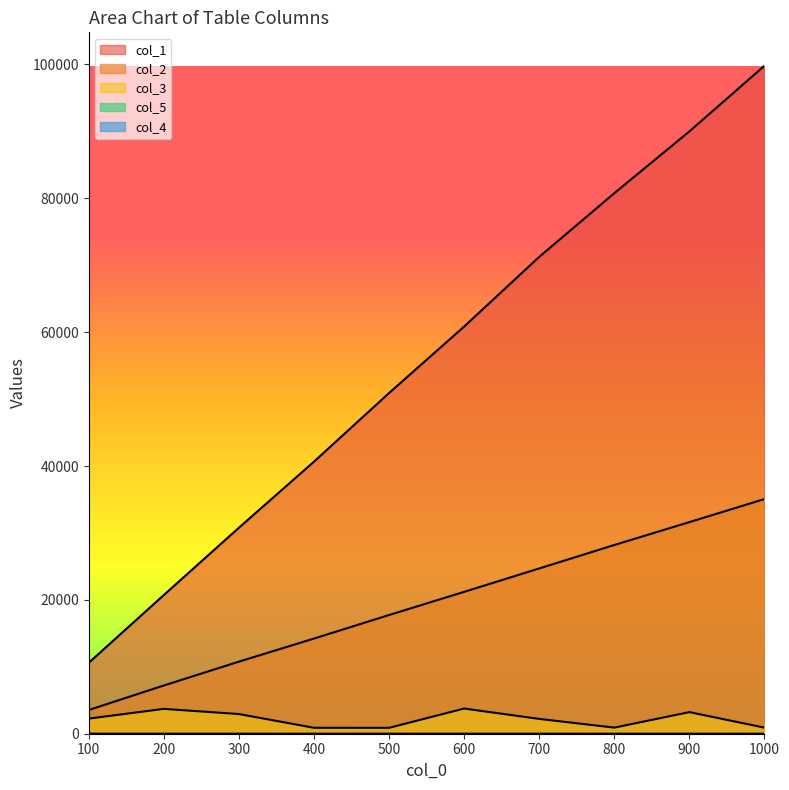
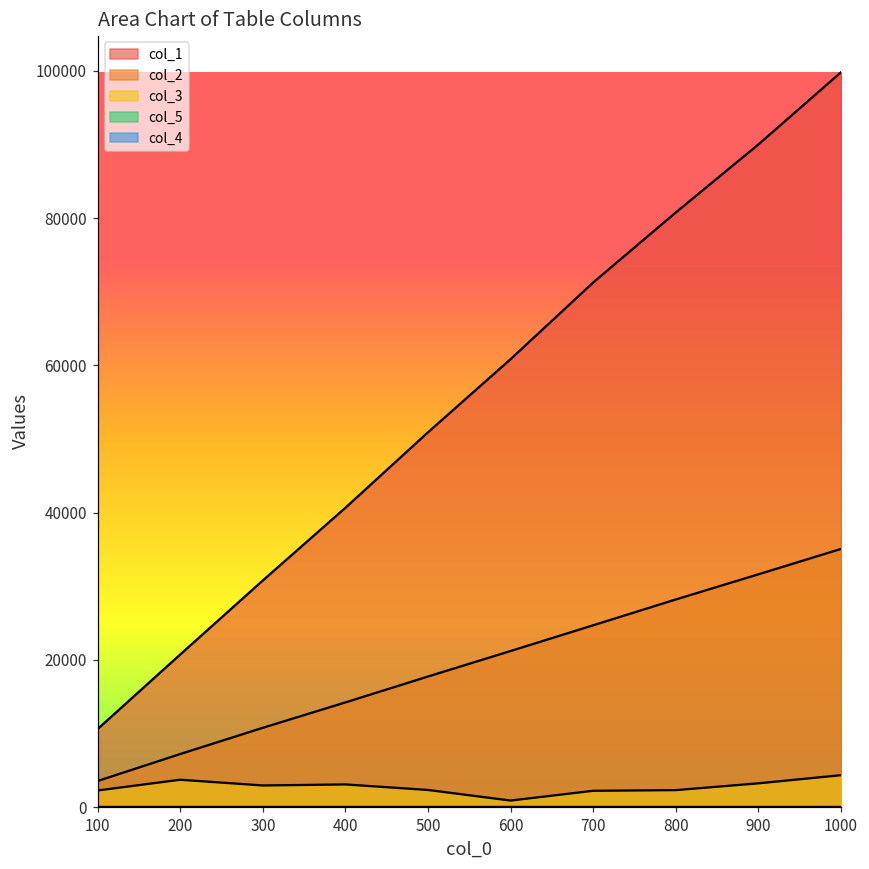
  {
    "col_3": {
      "100": 2000,
      "200": 4000,
      "300": 3000,
-     "400": 1000,
-     "500": 1000,
-     "600": 4000,
+     "400": 3000,
+     "500": 2000,
+     "600": 1000,
      "700": 2000,
-     "800": 1000,
+     "800": 2000,
      "900": 3000,
-     "1000": 1000
+     "1000": 4000
    },
    "col_4": {
      "100": 0,
      "200": 0,
      "300": 0,
      "400": 0,
      "500": 0,
      "600": 0,
      "700": 0,
      "800": 0,
      "900": 0,
      "1000": 0
    }
  }
